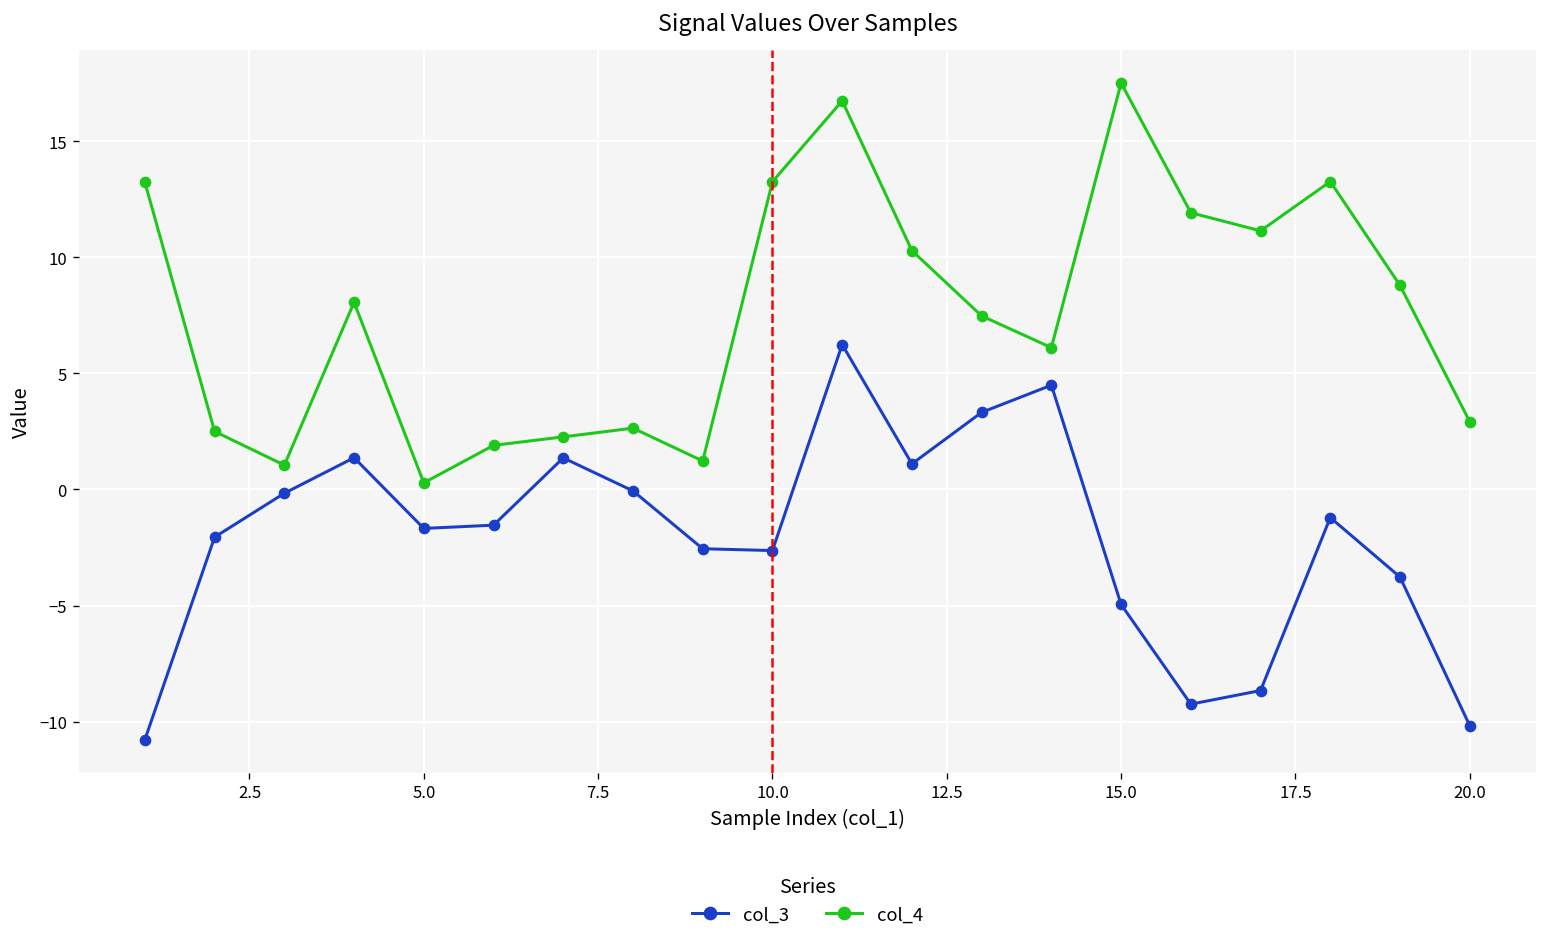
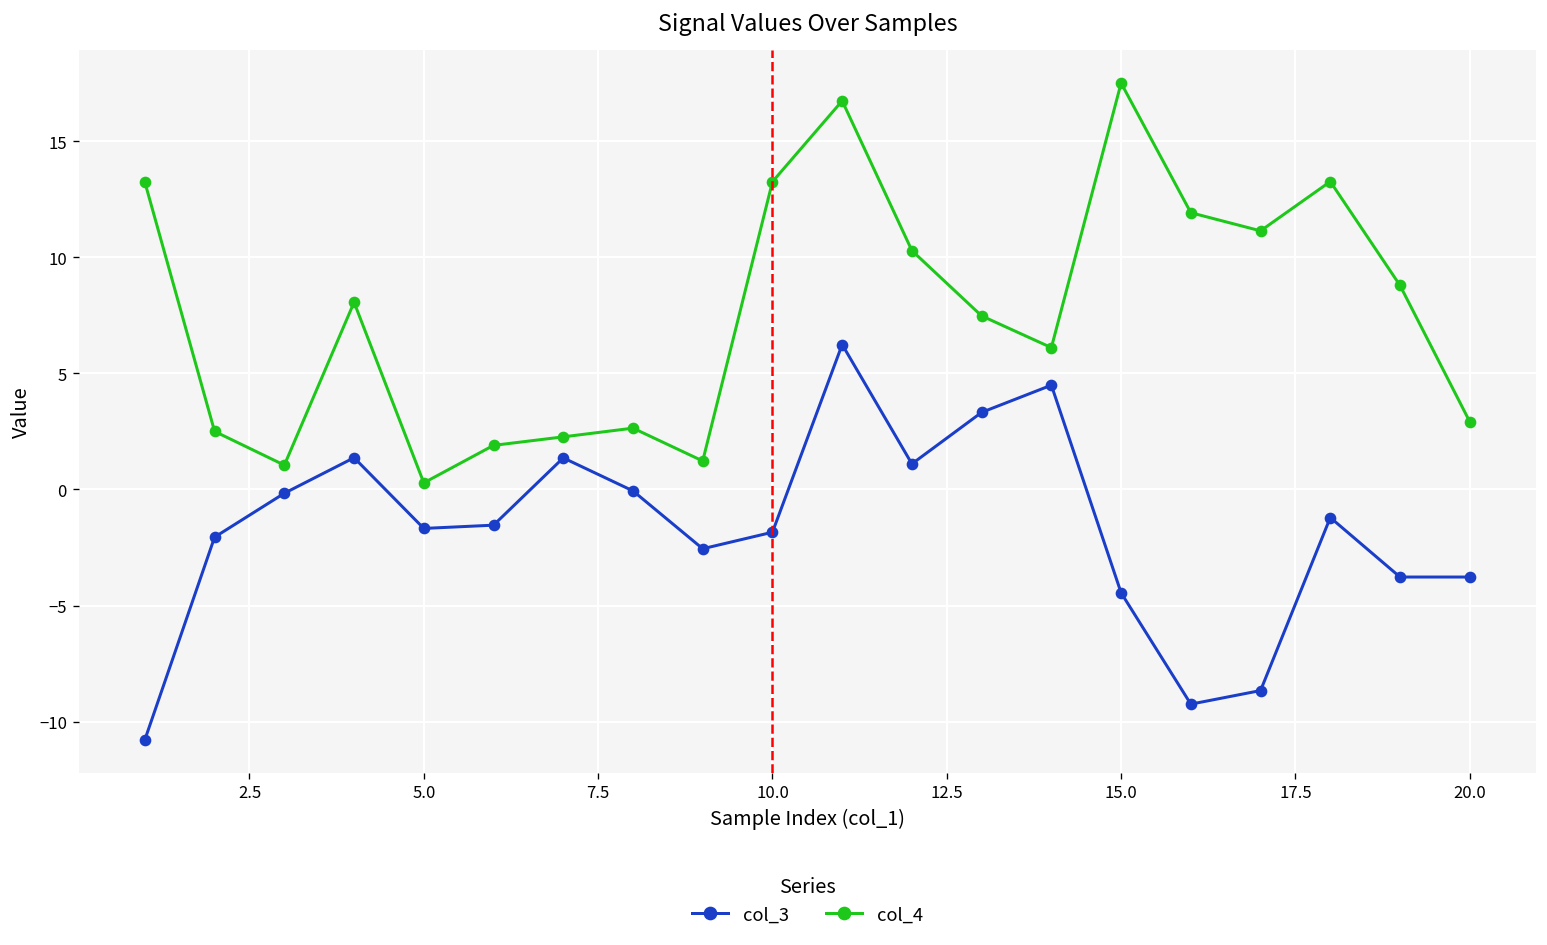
  {
    "col_3": {
      "5.0": -1.7,
-     "10.0": -2.6,
-     "15.0": -5.0,
-     "20.0": -10.2
+     "10.0": -1.8,
+     "15.0": -4.5,
+     "20.0": -3.8
    },
    "col_4": {
      "5.0": 0.3,
      "10.0": 13.3,
      "15.0": 17.5,
      "20.0": 2.9
    }
  }
